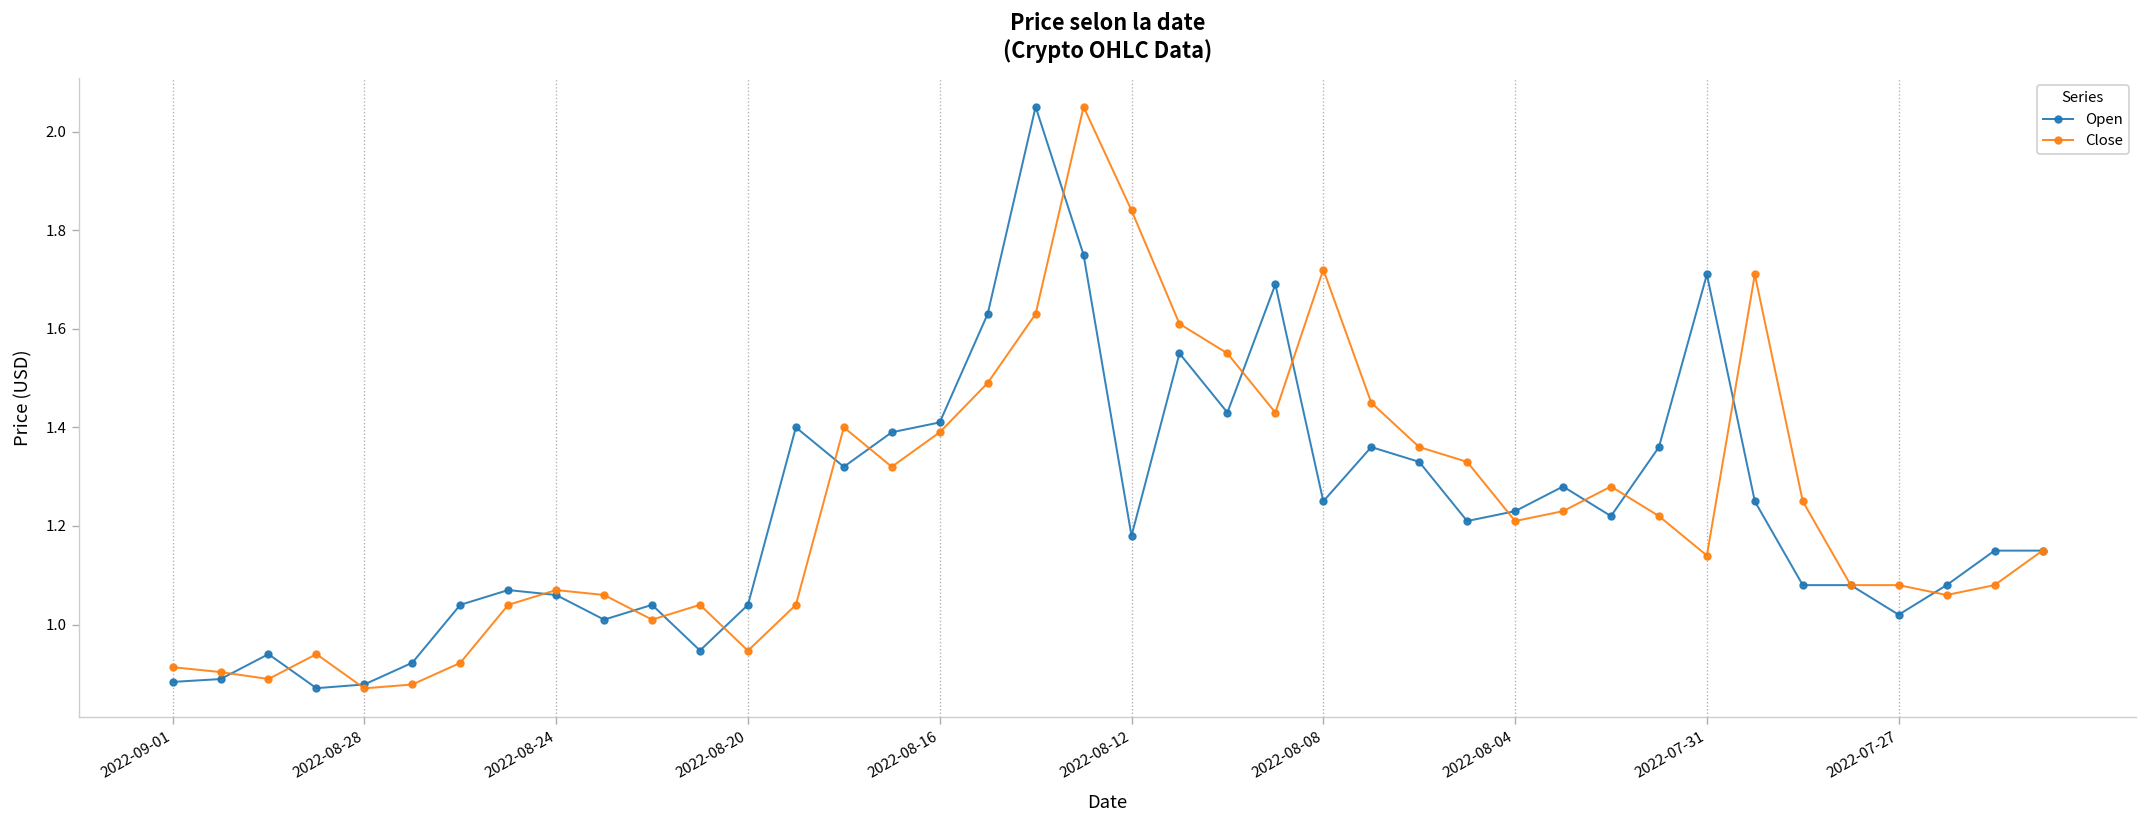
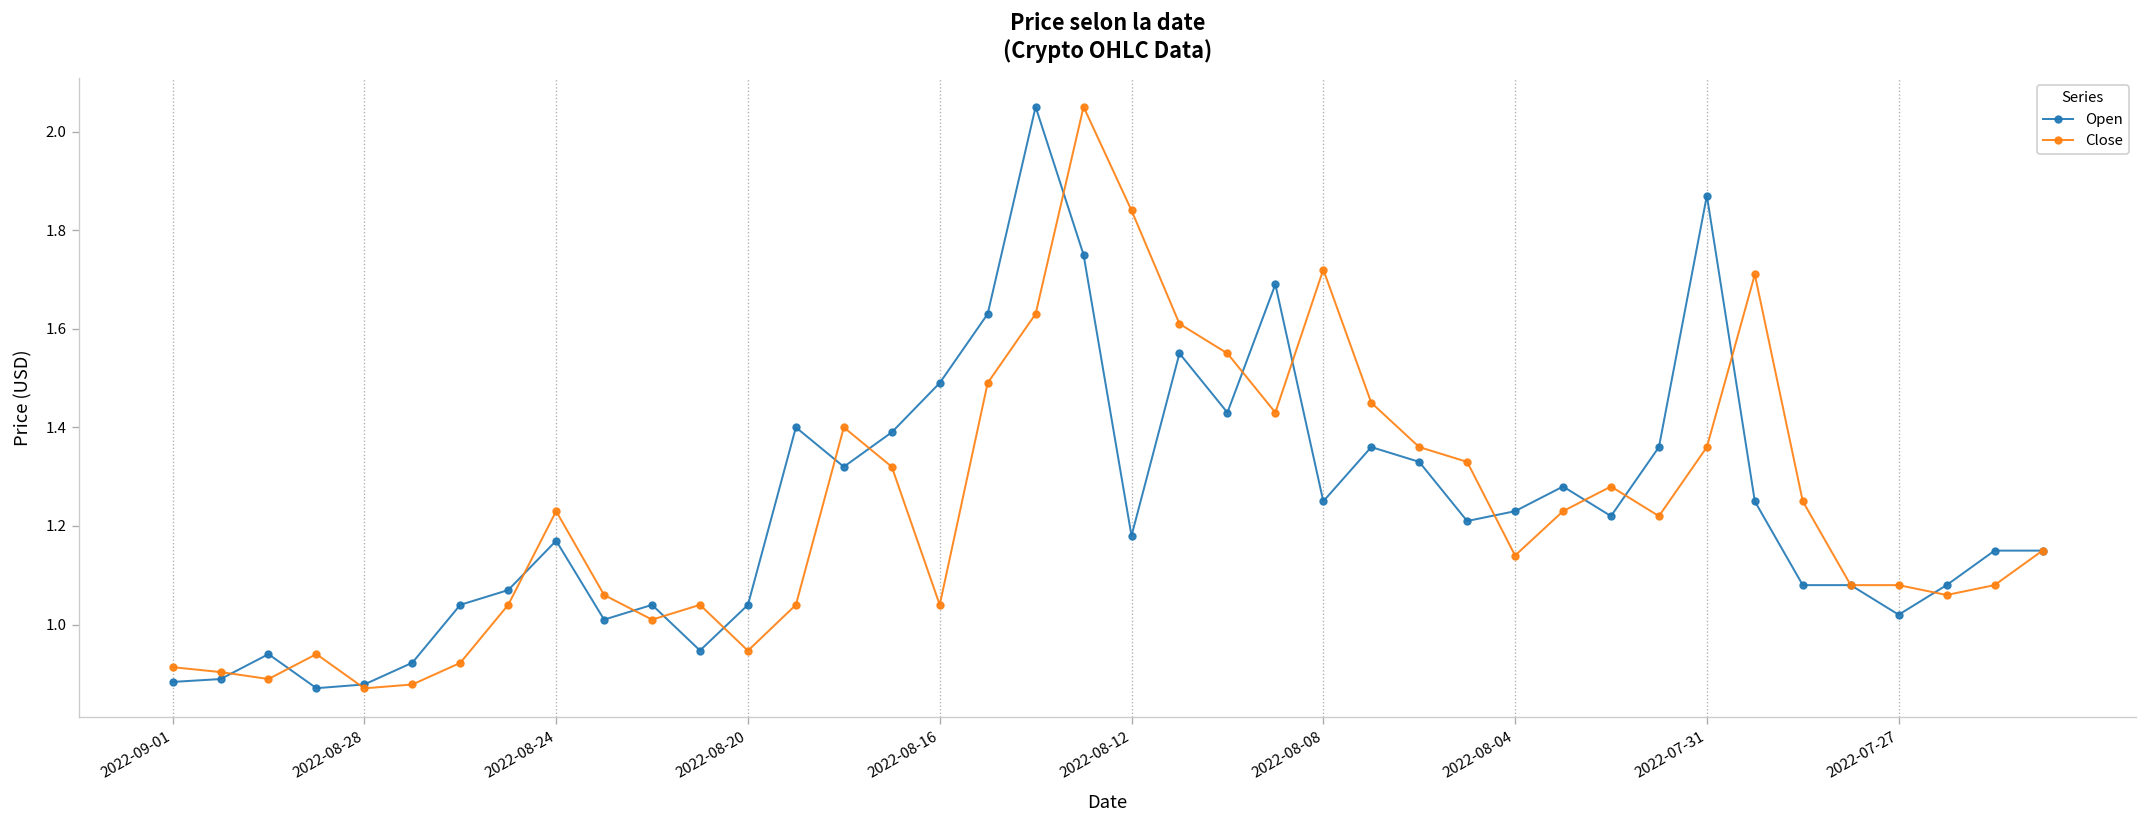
  {
    "Open": {
      "2022-09-01": 0.88,
      "2022-08-28": 0.88,
-     "2022-08-24": 1.06,
+     "2022-08-24": 1.17,
      "2022-08-20": 1.04,
-     "2022-08-16": 1.41,
+     "2022-08-16": 1.49,
      "2022-08-12": 1.18,
      "2022-08-08": 1.25,
      "2022-08-04": 1.23,
-     "2022-07-31": 1.71,
+     "2022-07-31": 1.87,
      "2022-07-27": 1.02
    },
    "Close": {
      "2022-09-01": 0.91,
      "2022-08-28": 0.87,
-     "2022-08-24": 1.07,
+     "2022-08-24": 1.23,
      "2022-08-20": 0.95,
-     "2022-08-16": 1.39,
+     "2022-08-16": 1.04,
      "2022-08-12": 1.84,
      "2022-08-08": 1.72,
-     "2022-08-04": 1.21,
-     "2022-07-31": 1.14,
+     "2022-08-04": 1.14,
+     "2022-07-31": 1.36,
      "2022-07-27": 1.08
    }
  }
